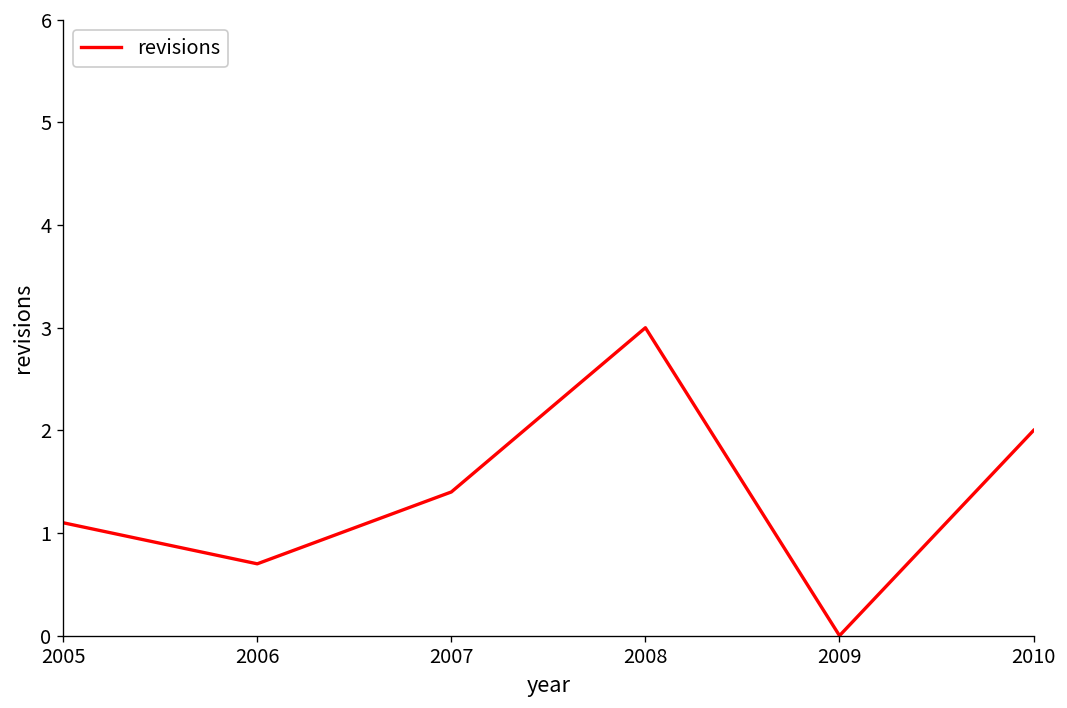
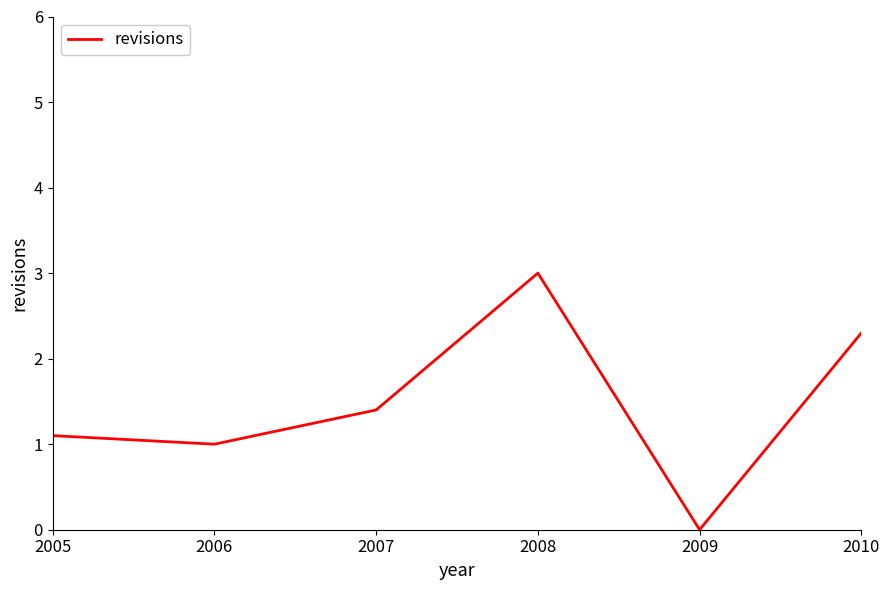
  {
    "2005": 1.1,
-   "2006": 0.7,
+   "2006": 1.0,
    "2007": 1.4,
    "2008": 3.0,
    "2009": 0.0,
-   "2010": 2.0
+   "2010": 2.3
  }
